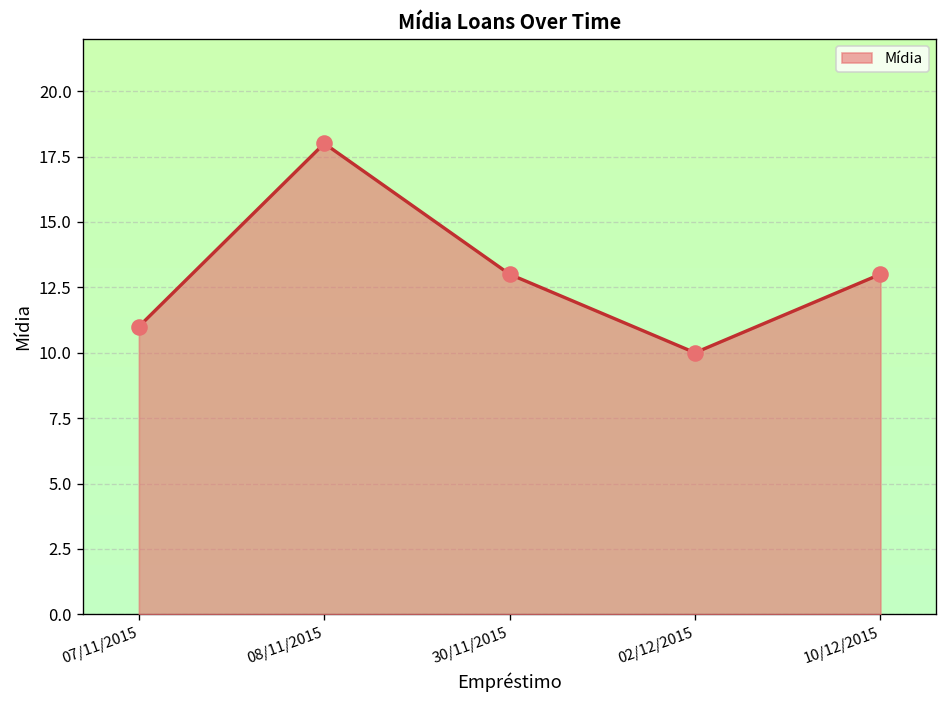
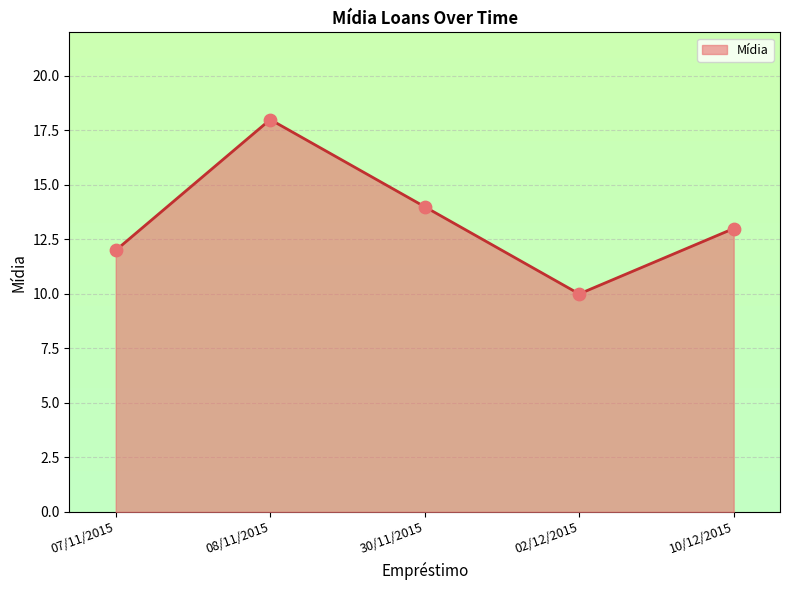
  {
-   "07/11/2015": 11,
+   "07/11/2015": 12,
    "08/11/2015": 18,
-   "30/11/2015": 13,
+   "30/11/2015": 14,
    "02/12/2015": 10,
    "10/12/2015": 13
  }
